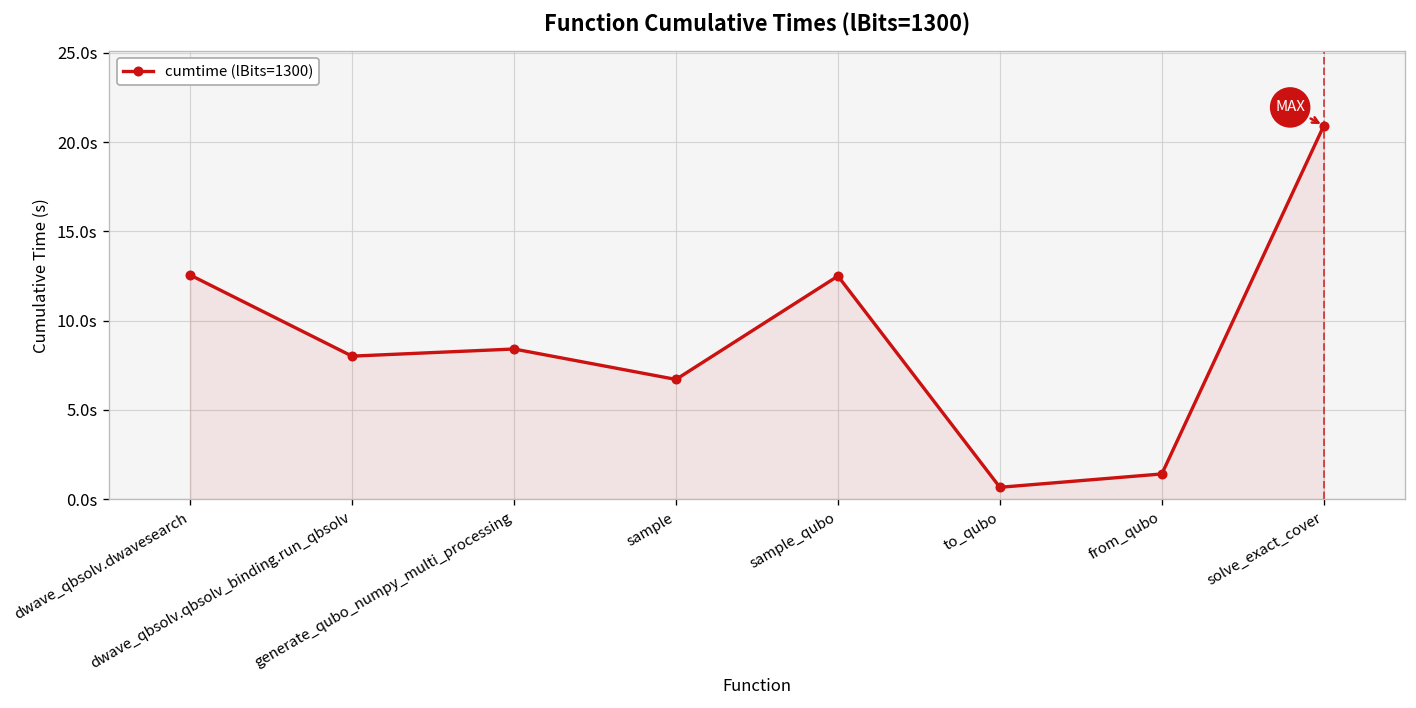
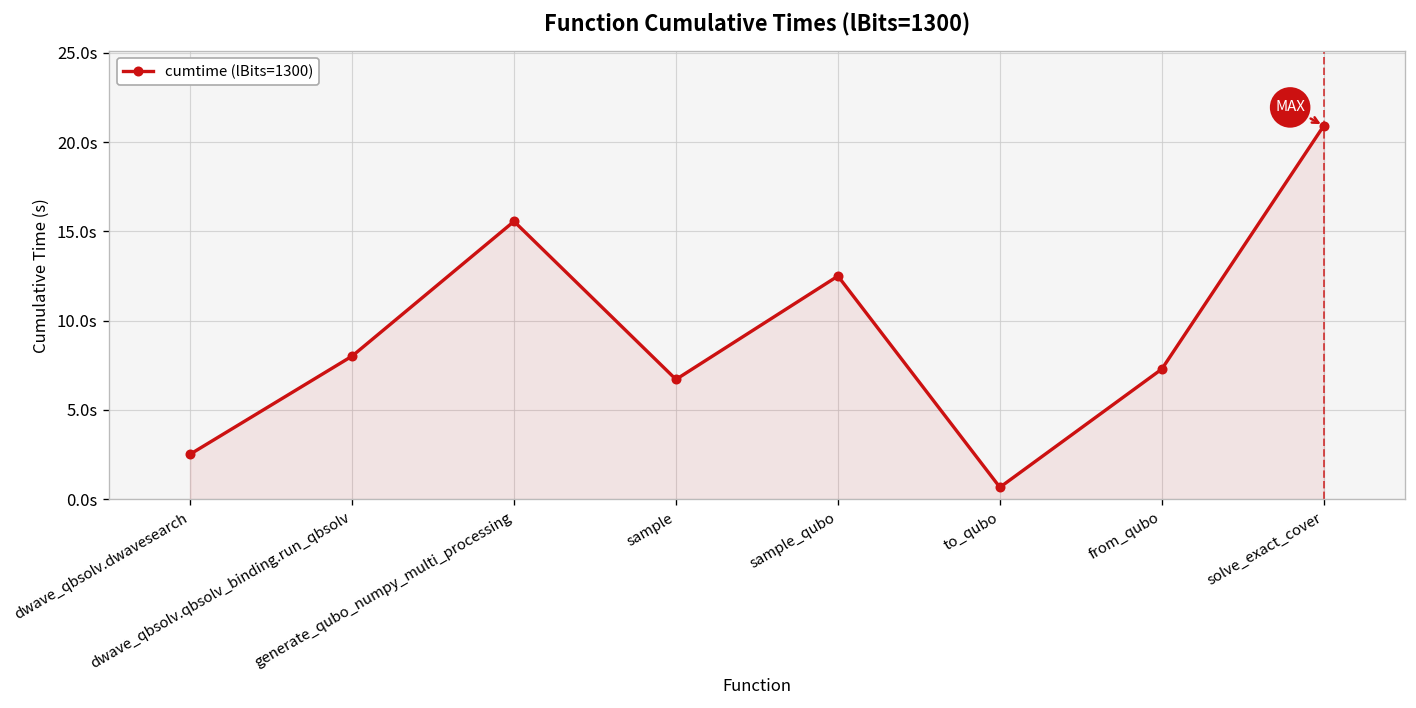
  {
-   "dwave_qbsolv.dwavesearch": "12.6s",
+   "dwave_qbsolv.dwavesearch": "2.5s",
    "dwave_qbsolv.qbsolv_binding.run_qbsolv": "8.0s",
-   "generate_qubo_numpy_multi_processing": "8.4s",
+   "generate_qubo_numpy_multi_processing": "15.6s",
    "sample": "6.7s",
    "sample_qubo": "12.5s",
    "to_qubo": "0.7s",
-   "from_qubo": "1.4s",
+   "from_qubo": "7.3s",
    "solve_exact_cover": "20.9s"
  }
